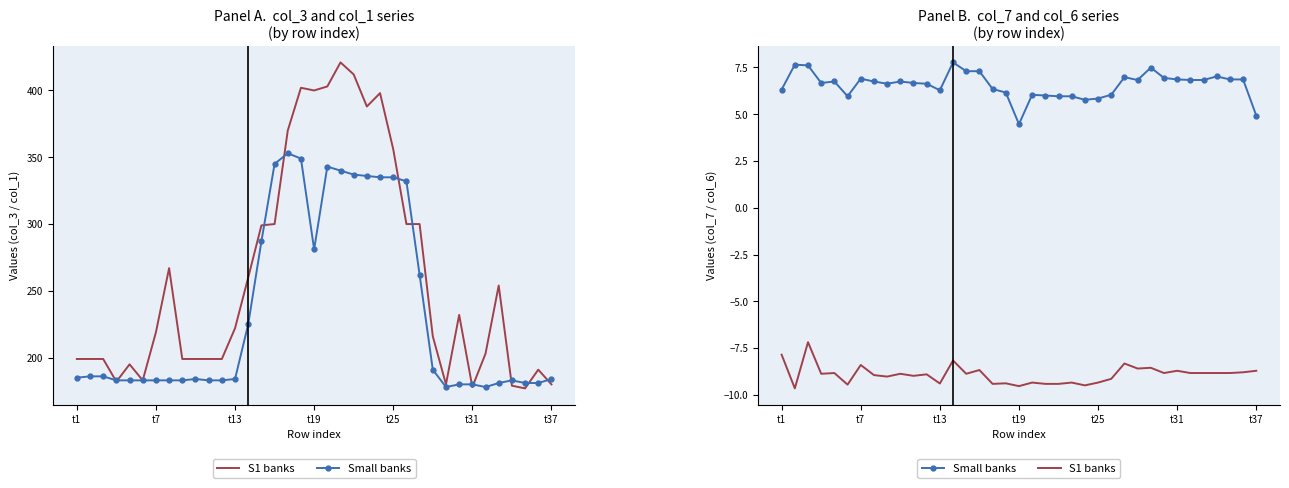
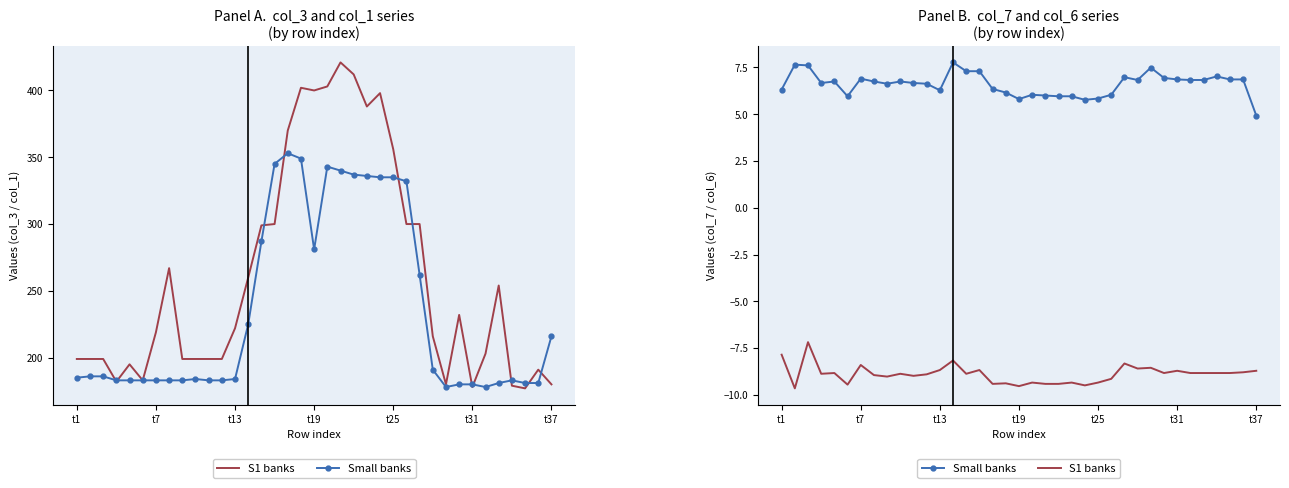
  {
    "Panel A. col_3 and col_1 series (by row index)": {
      "S1 banks": {
        "t1": 199,
        "t7": 219,
        "t13": 222,
        "t19": 400,
        "t25": 356,
        "t31": 178,
        "t37": 180
      },
      "Small banks": {
        "t1": 185,
        "t7": 183,
        "t13": 184,
        "t19": 281,
        "t25": 335,
        "t31": 180,
-       "t37": 184
+       "t37": 216
      }
    },
    "Panel B. col_7 and col_6 series (by row index)": {
      "Small banks": {
        "t1": 6.3,
        "t7": 6.9,
        "t13": 6.3,
-       "t19": 4.5,
+       "t19": 5.8,
        "t25": 5.8,
        "t31": 6.9,
        "t37": 4.9
      },
      "S1 banks": {
        "t1": -7.9,
        "t7": -8.4,
-       "t13": -9.4,
+       "t13": -8.7,
        "t19": -9.5,
        "t25": -9.3,
        "t31": -8.7,
        "t37": -8.7
      }
    }
  }
